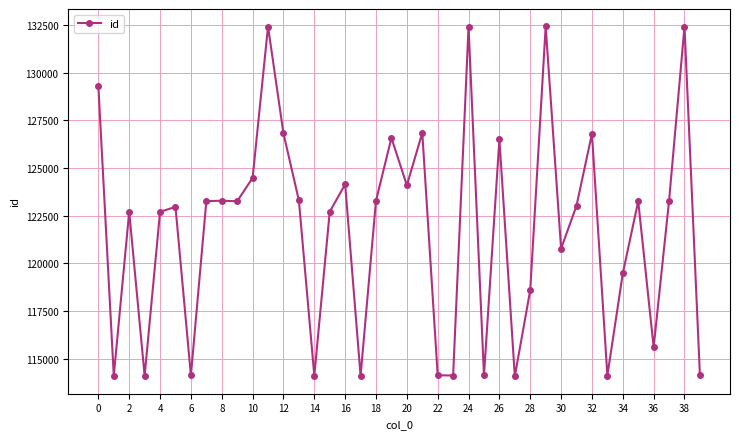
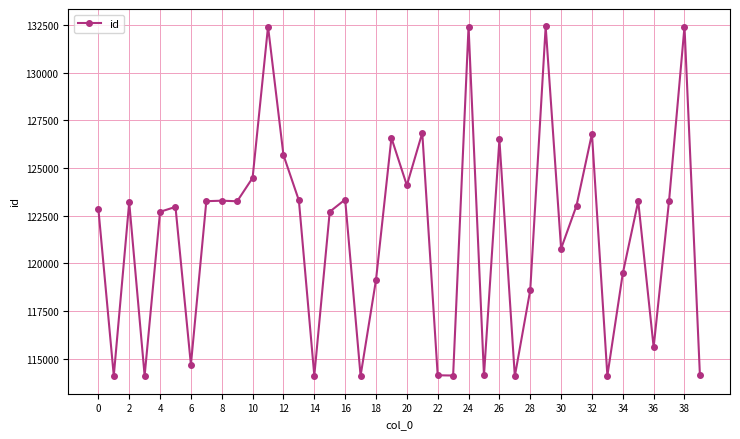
  {
-   "0": 129300,
-   "2": 122700,
+   "0": 122900,
+   "2": 123200,
    "4": 122700,
-   "6": 114100,
+   "6": 114700,
    "8": 123300,
    "10": 124500,
-   "12": 126800,
+   "12": 125700,
    "14": 114100,
-   "16": 124200,
-   "18": 123300,
+   "16": 123400,
+   "18": 119100,
    "20": 124100,
    "22": 114100,
    "24": 132400,
    "26": 126500,
    "28": 118600,
    "30": 120800,
    "32": 126800,
    "34": 119500,
    "36": 115600,
    "38": 132400
  }
